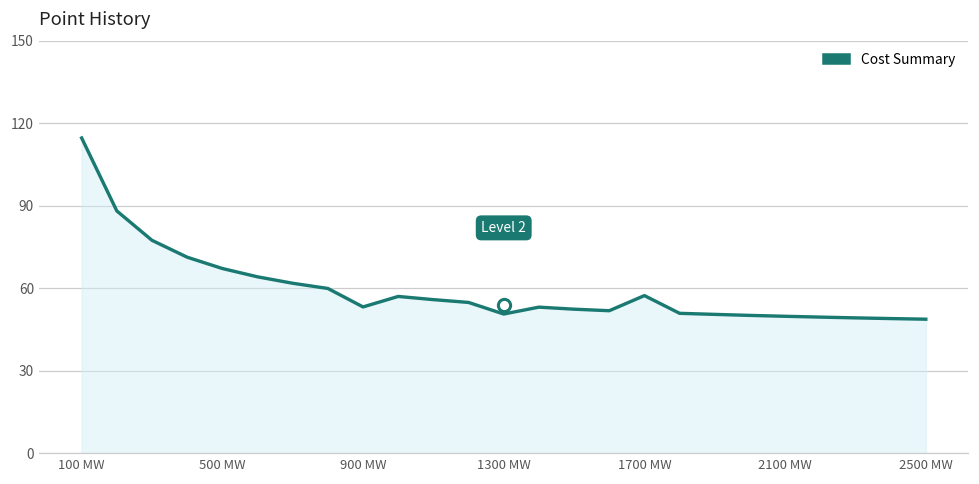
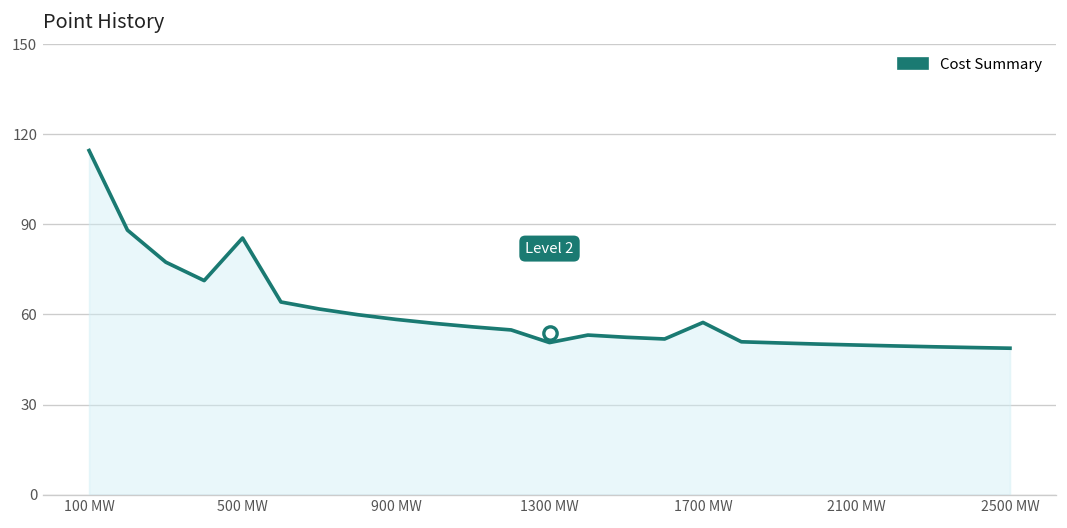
  {
    "Cost Summary": {
      "100 MW": 115,
-     "500 MW": 67,
-     "900 MW": 53,
+     "500 MW": 85,
+     "900 MW": 58,
      "1300 MW": 51,
      "1700 MW": 57,
      "2100 MW": 50,
      "2500 MW": 49
    }
  }
